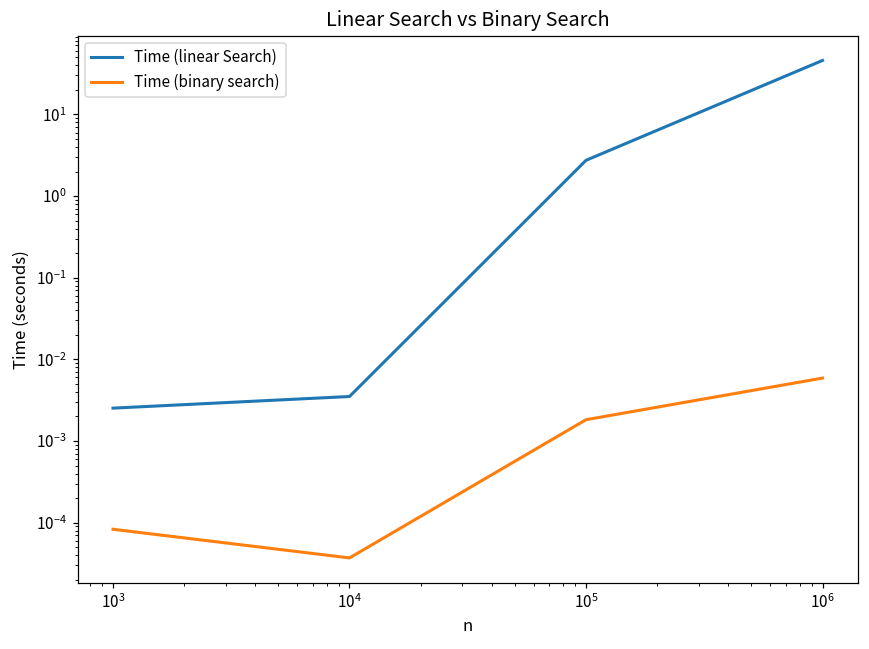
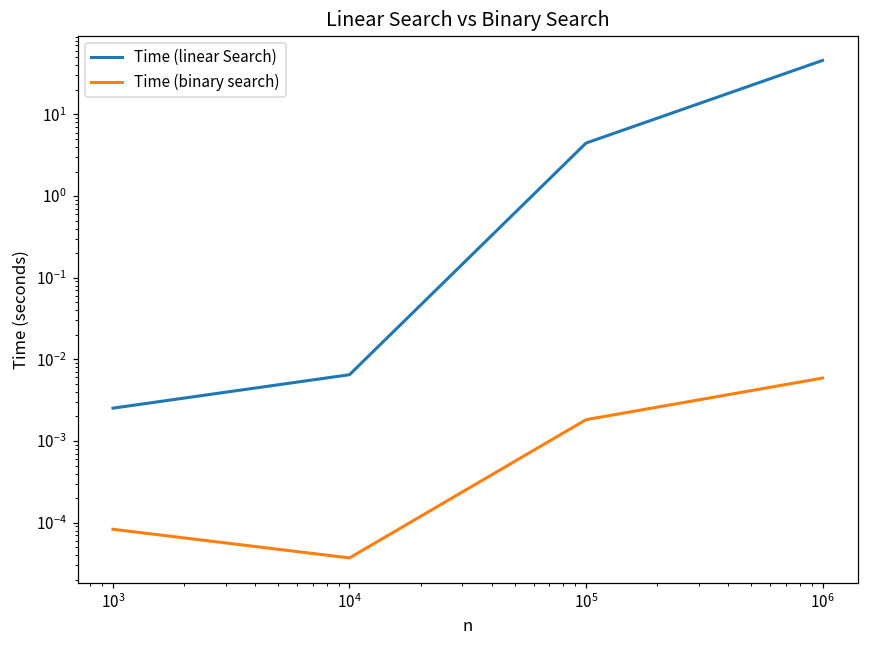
  {
    "Time (linear Search)": {
      "10^3": 0.0025,
-     "10^4": 0.004,
-     "10^5": 2.7,
+     "10^4": 0.006,
+     "10^5": 4,
      "10^6": 50
    },
    "Time (binary search)": {
      "10^3": 0.00008,
      "10^4": 0.00004,
      "10^5": 0.0018,
      "10^6": 0.006
    }
  }
